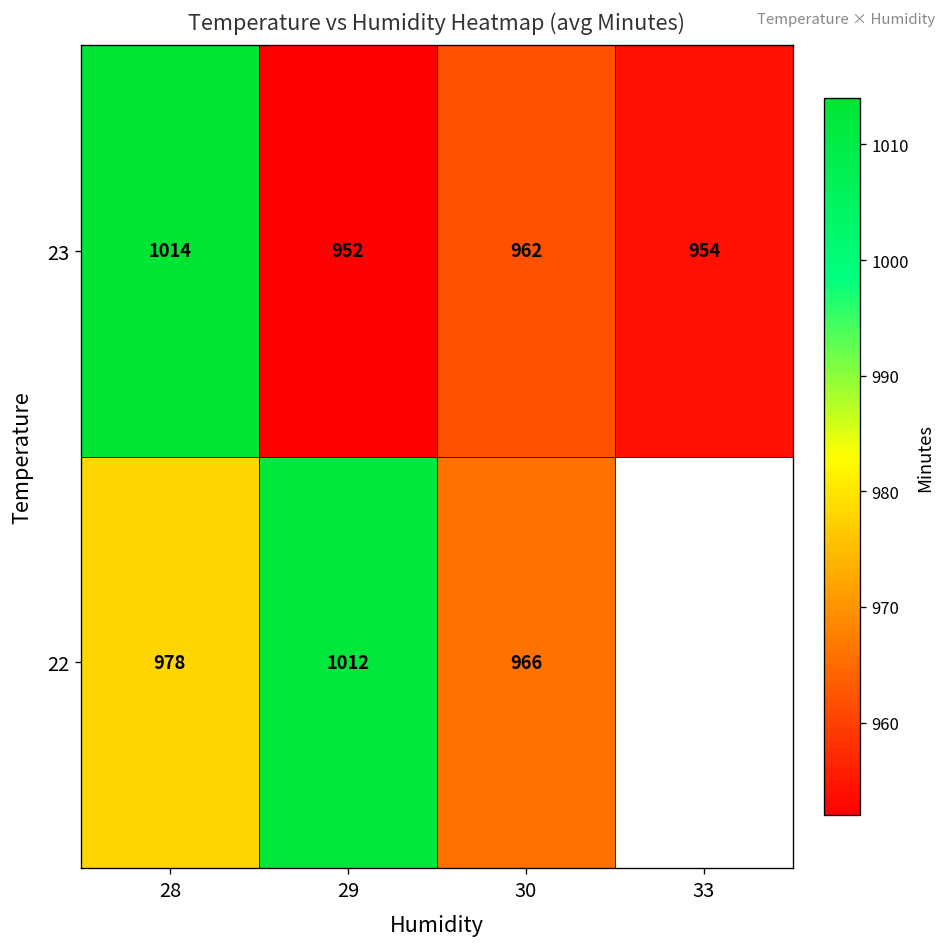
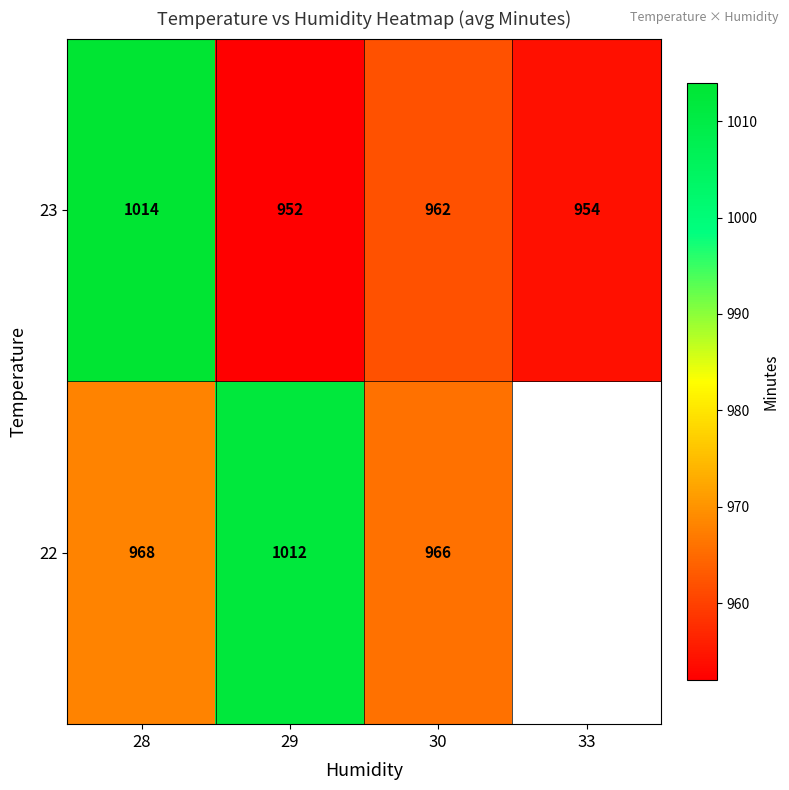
  {
    "23": {
      "28": 1014,
      "29": 952,
      "30": 962,
      "33": 954
    },
    "22": {
-     "28": 978,
+     "28": 968,
      "29": 1012,
      "30": 966
    }
  }
